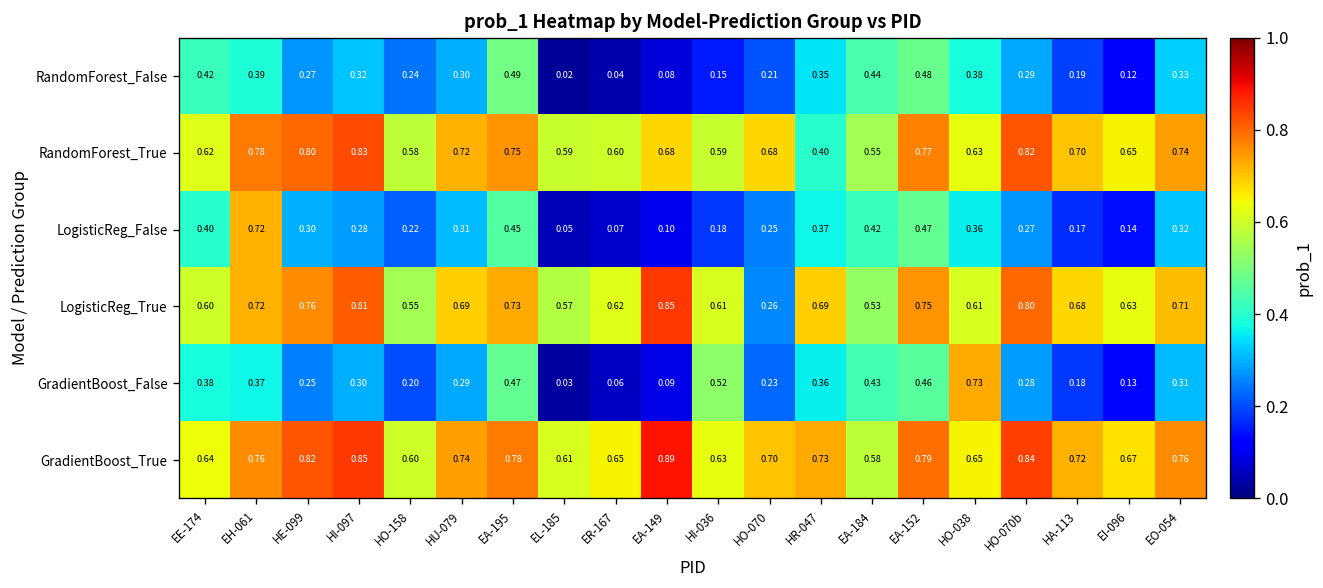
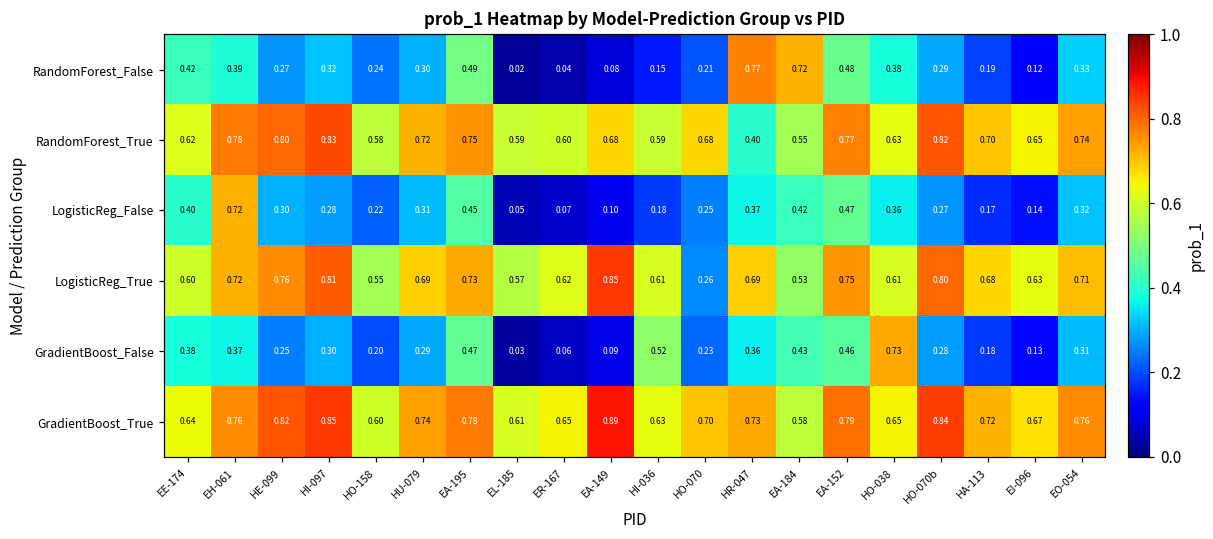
  {
    "RandomForest_False": {
      "EE-174": 0.42,
      "EH-061": 0.39,
      "HE-099": 0.27,
      "HI-097": 0.32,
      "HO-158": 0.24,
      "HU-079": 0.30,
      "EA-195": 0.49,
      "EL-185": 0.02,
      "ER-167": 0.04,
      "EA-149": 0.08,
      "HI-036": 0.15,
      "HO-070": 0.21,
-     "HR-047": 0.35,
-     "EA-184": 0.44,
+     "HR-047": 0.77,
+     "EA-184": 0.72,
      "EA-152": 0.48,
      "HO-038": 0.38,
      "HO-070b": 0.29,
      "HA-113": 0.19,
      "EI-096": 0.12,
      "EO-054": 0.33
    },
    "RandomForest_True": {
      "EE-174": 0.62,
      "EH-061": 0.78,
      "HE-099": 0.80,
      "HI-097": 0.83,
      "HO-158": 0.58,
      "HU-079": 0.72,
      "EA-195": 0.75,
      "EL-185": 0.59,
      "ER-167": 0.60,
      "EA-149": 0.68,
      "HI-036": 0.59,
      "HO-070": 0.68,
      "HR-047": 0.40,
      "EA-184": 0.55,
      "EA-152": 0.77,
      "HO-038": 0.63,
      "HO-070b": 0.82,
      "HA-113": 0.70,
      "EI-096": 0.65,
      "EO-054": 0.74
    },
    "LogisticReg_False": {
      "EE-174": 0.40,
      "EH-061": 0.72,
      "HE-099": 0.30,
      "HI-097": 0.28,
      "HO-158": 0.22,
      "HU-079": 0.31,
      "EA-195": 0.45,
      "EL-185": 0.05,
      "ER-167": 0.07,
      "EA-149": 0.10,
      "HI-036": 0.18,
      "HO-070": 0.25,
      "HR-047": 0.37,
      "EA-184": 0.42,
      "EA-152": 0.47,
      "HO-038": 0.36,
      "HO-070b": 0.27,
      "HA-113": 0.17,
      "EI-096": 0.14,
      "EO-054": 0.32
    },
    "LogisticReg_True": {
      "EE-174": 0.60,
      "EH-061": 0.72,
      "HE-099": 0.76,
      "HI-097": 0.81,
      "HO-158": 0.55,
      "HU-079": 0.69,
      "EA-195": 0.73,
      "EL-185": 0.57,
      "ER-167": 0.62,
      "EA-149": 0.85,
      "HI-036": 0.61,
      "HO-070": 0.26,
      "HR-047": 0.69,
      "EA-184": 0.53,
      "EA-152": 0.75,
      "HO-038": 0.61,
      "HO-070b": 0.80,
      "HA-113": 0.68,
      "EI-096": 0.63,
      "EO-054": 0.71
    },
    "GradientBoost_False": {
      "EE-174": 0.38,
      "EH-061": 0.37,
      "HE-099": 0.25,
      "HI-097": 0.30,
      "HO-158": 0.20,
      "HU-079": 0.29,
      "EA-195": 0.47,
      "EL-185": 0.03,
      "ER-167": 0.06,
      "EA-149": 0.09,
      "HI-036": 0.52,
      "HO-070": 0.23,
      "HR-047": 0.36,
      "EA-184": 0.43,
      "EA-152": 0.46,
      "HO-038": 0.73,
      "HO-070b": 0.28,
      "HA-113": 0.18,
      "EI-096": 0.13,
      "EO-054": 0.31
    },
    "GradientBoost_True": {
      "EE-174": 0.64,
      "EH-061": 0.76,
      "HE-099": 0.82,
      "HI-097": 0.85,
      "HO-158": 0.60,
      "HU-079": 0.74,
      "EA-195": 0.78,
      "EL-185": 0.61,
      "ER-167": 0.65,
      "EA-149": 0.89,
      "HI-036": 0.63,
      "HO-070": 0.70,
      "HR-047": 0.73,
      "EA-184": 0.58,
      "EA-152": 0.79,
      "HO-038": 0.65,
      "HO-070b": 0.84,
      "HA-113": 0.72,
      "EI-096": 0.67,
      "EO-054": 0.76
    }
  }
